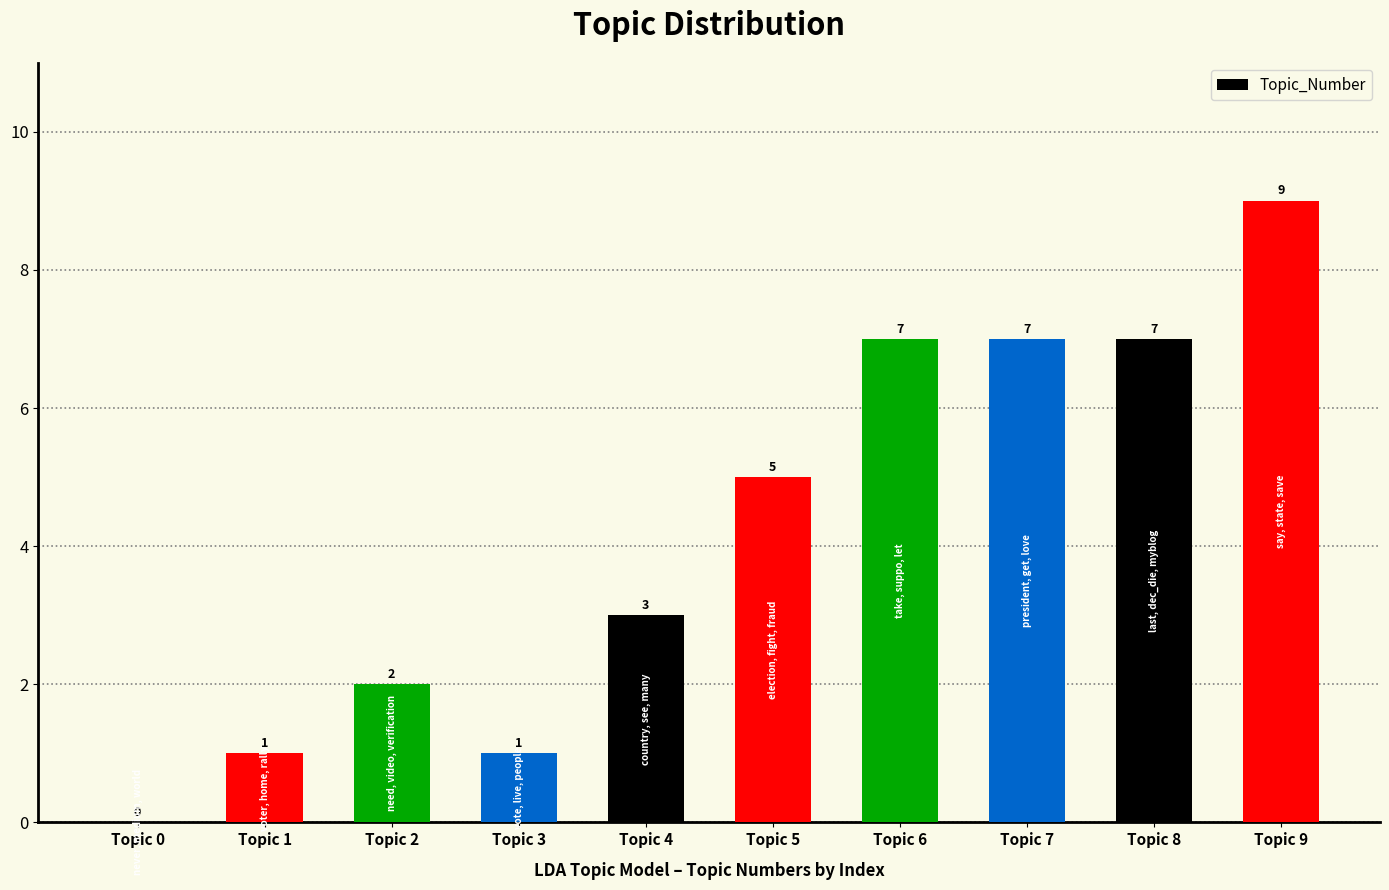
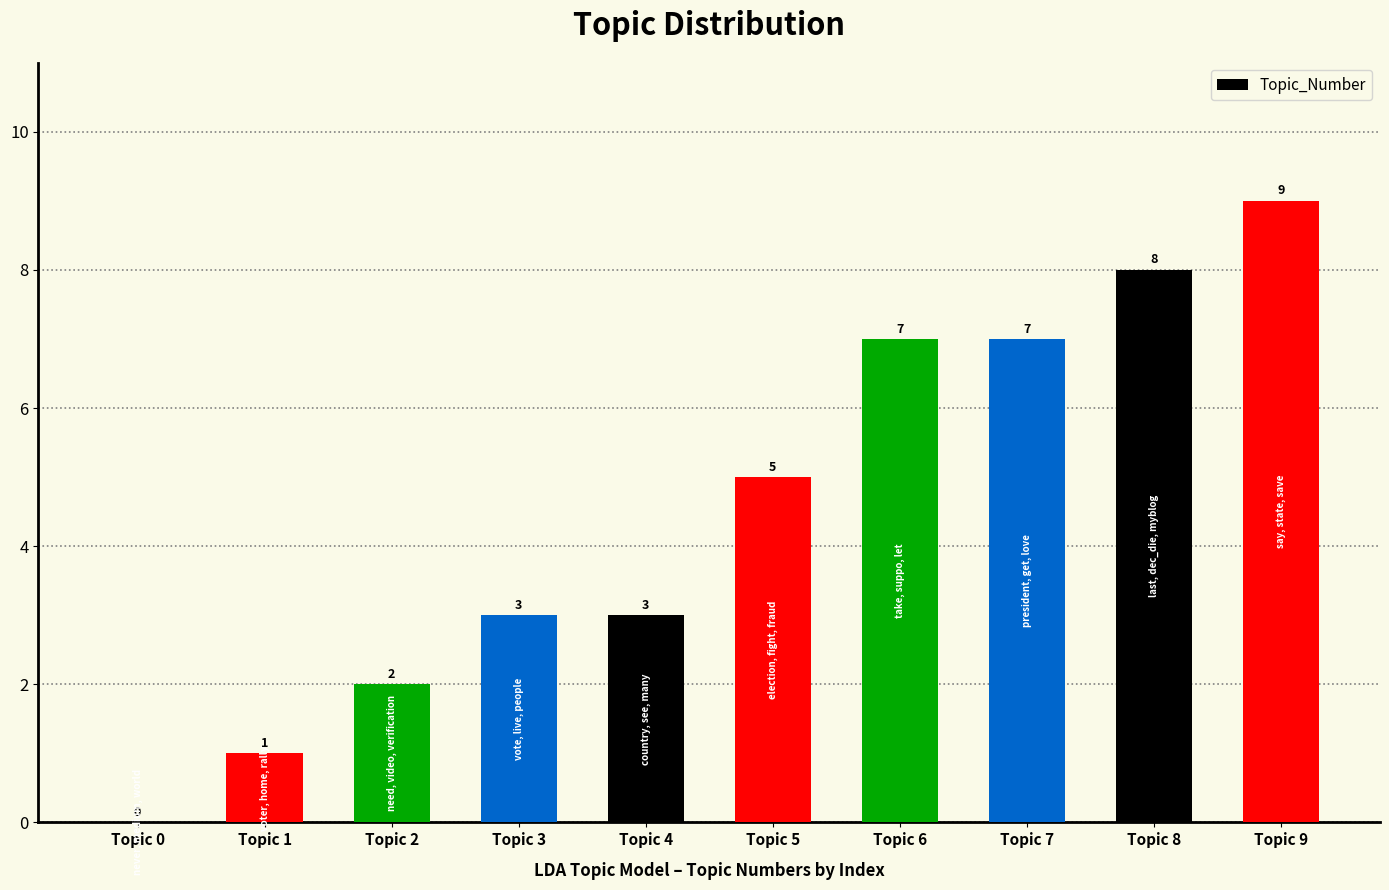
  {
    "Topic 0": 0,
    "Topic 2": 2,
-   "Topic 3": 1,
+   "Topic 3": 3,
    "Topic 4": 3,
    "Topic 5": 5,
    "Topic 6": 7,
    "Topic 7": 7,
-   "Topic 8": 7,
+   "Topic 8": 8,
    "Topic 9": 9
  }
